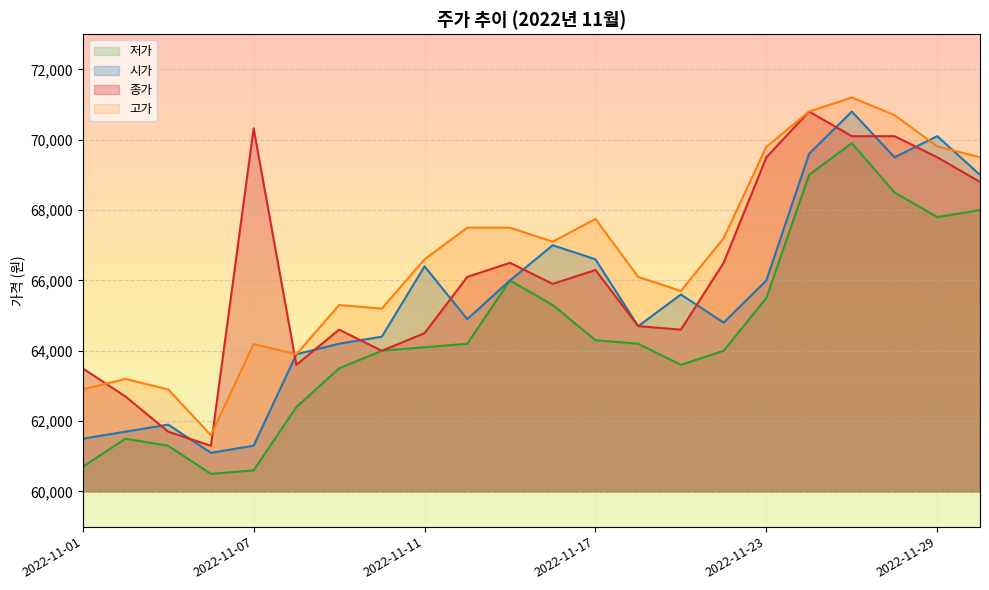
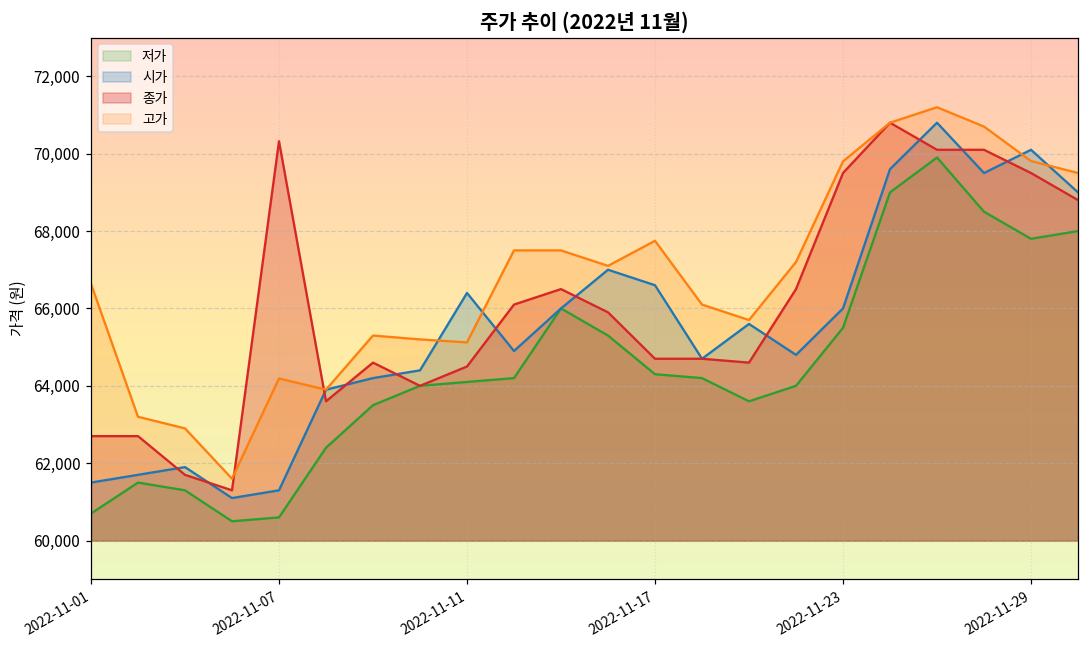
  {
    "종가": {
-     "2022-11-01": "63,500",
+     "2022-11-01": "62,700",
      "2022-11-07": "70,300",
      "2022-11-11": "64,500",
-     "2022-11-17": "66,300",
+     "2022-11-17": "64,700",
      "2022-11-23": "69,500",
      "2022-11-29": "69,500"
    },
    "고가": {
-     "2022-11-01": "62,900",
+     "2022-11-01": "66,600",
      "2022-11-07": "64,200",
-     "2022-11-11": "66,600",
+     "2022-11-11": "65,100",
      "2022-11-17": "67,700",
      "2022-11-23": "69,800",
      "2022-11-29": "69,800"
    }
  }
